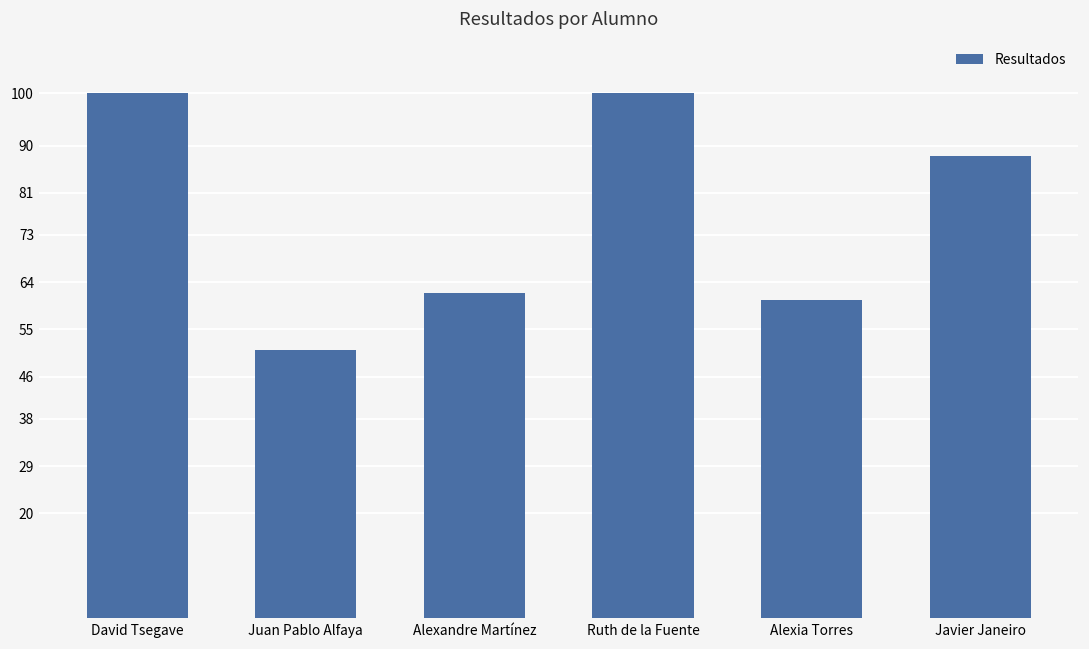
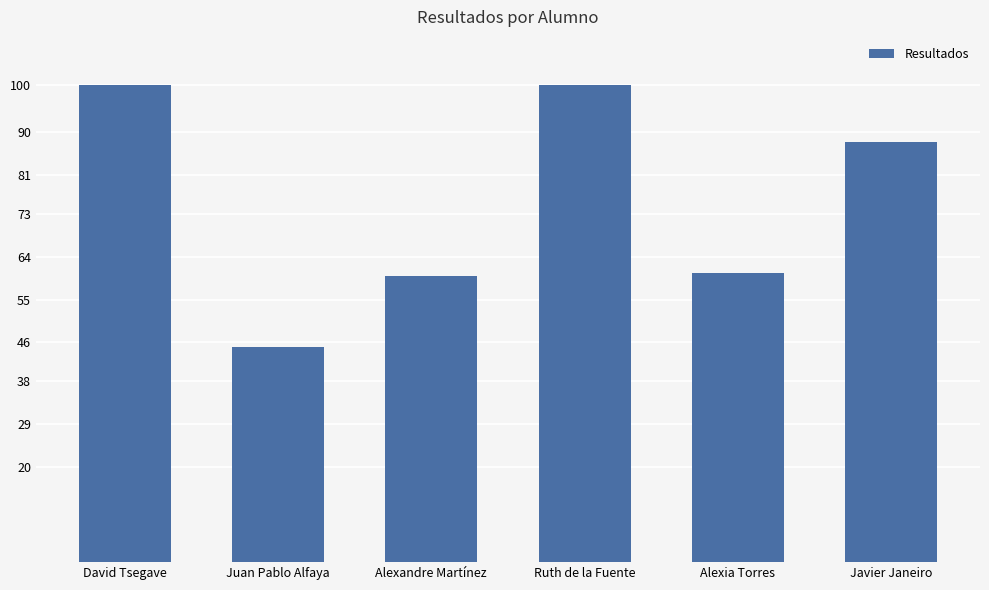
  {
    "David Tsegave": 100,
-   "Juan Pablo Alfaya": 51,
-   "Alexandre Martínez": 62,
+   "Juan Pablo Alfaya": 45,
+   "Alexandre Martínez": 60,
    "Ruth de la Fuente": 100,
    "Alexia Torres": 61,
    "Javier Janeiro": 88
  }
